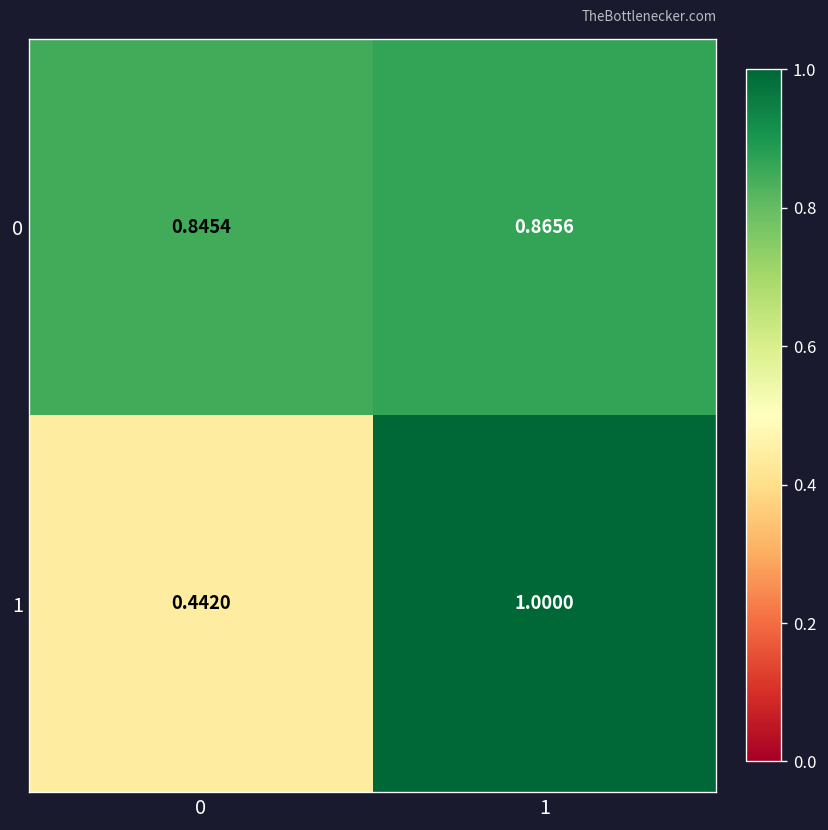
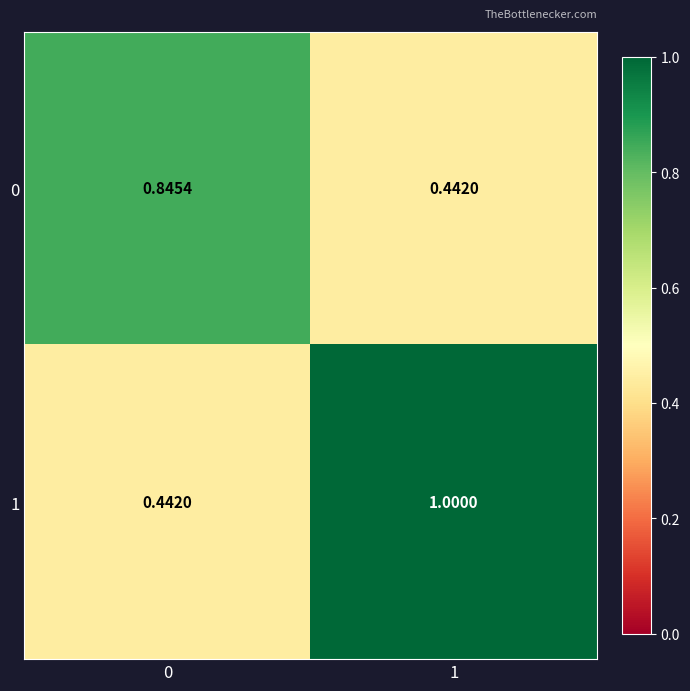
  {
    "0": {
      "0": 0.8454,
-     "1": 0.8656
+     "1": 0.4420
    },
    "1": {
      "0": 0.4420,
      "1": 1.0000
    }
  }
